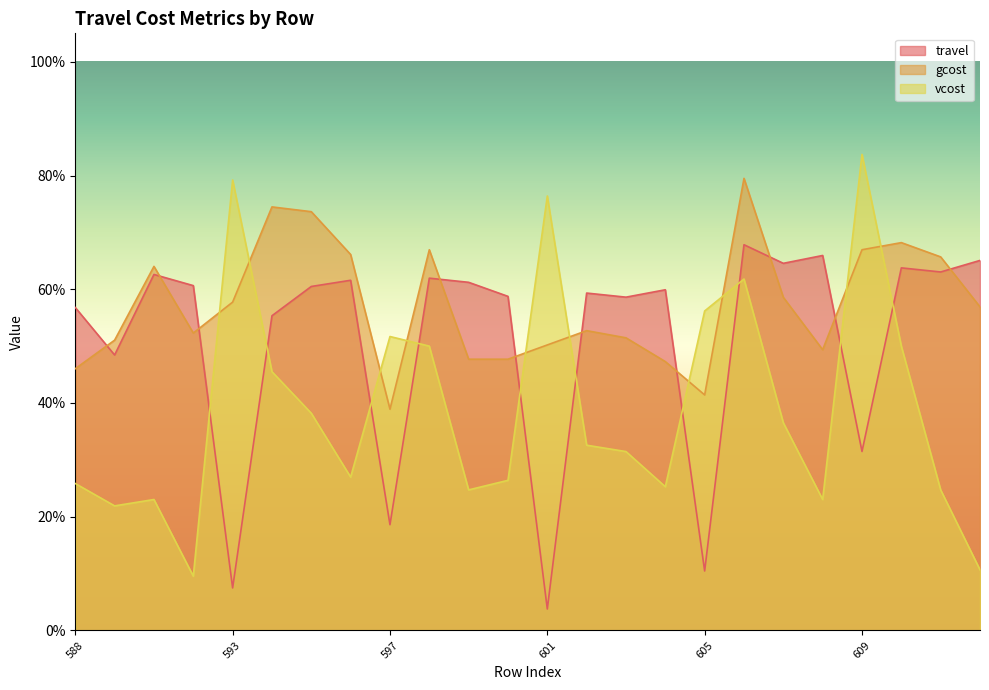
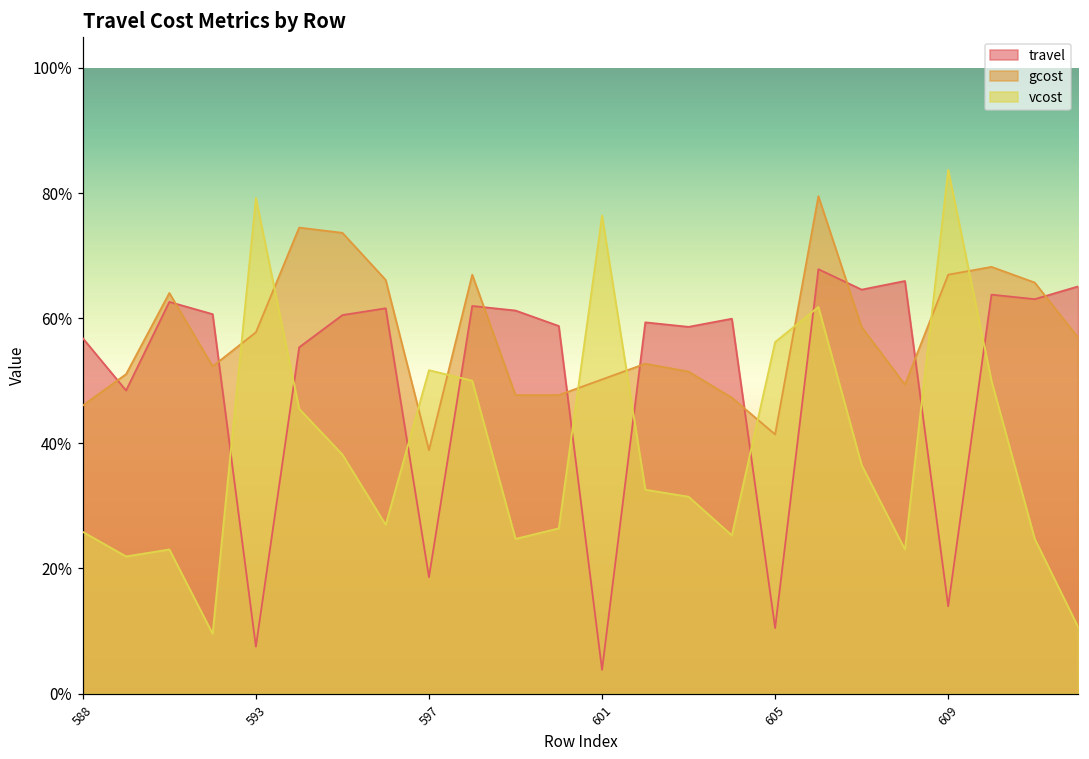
  {
    "travel": {
      "588": "57%",
      "593": "7%",
      "597": "19%",
      "601": "4%",
      "605": "10%",
-     "609": "31%"
+     "609": "14%"
    }
  }
